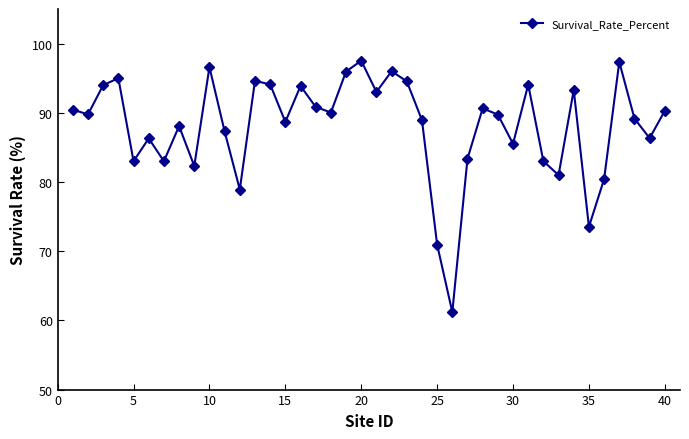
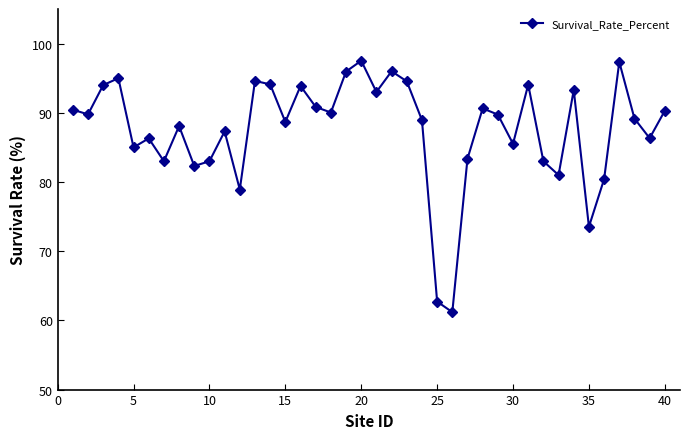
  {
-   "5": 83,
-   "10": 97,
+   "5": 85,
+   "10": 83,
    "15": 89,
    "20": 98,
-   "25": 71,
+   "25": 63,
    "30": 86,
    "35": 74,
    "40": 90
  }
